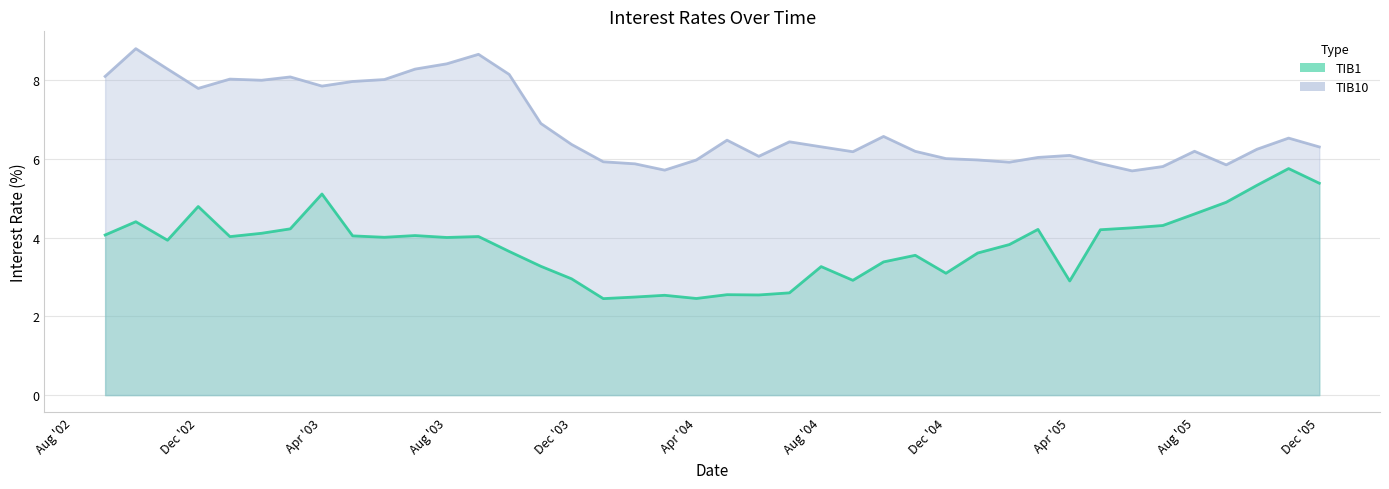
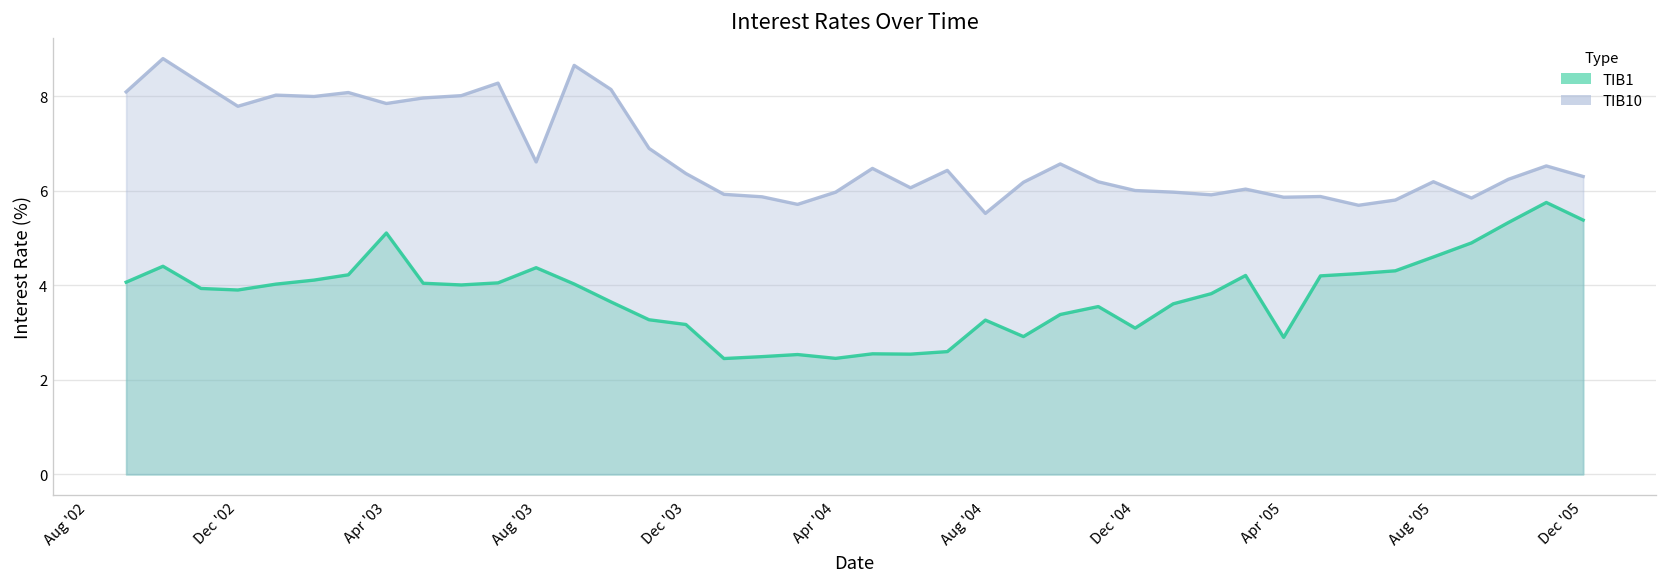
  {
    "TIB1": {
-     "Dec '02": 4.8,
+     "Dec '02": 3.9,
      "Apr '03": 5.1,
-     "Aug '03": 4.0,
-     "Dec '03": 3.0,
+     "Aug '03": 4.4,
+     "Dec '03": 3.2,
      "Apr '04": 2.5,
      "Aug '04": 3.3,
      "Dec '04": 3.1,
      "Apr '05": 2.9,
      "Aug '05": 4.6,
      "Dec '05": 5.4
    },
    "TIB10": {
      "Dec '02": 7.8,
      "Apr '03": 7.8,
-     "Aug '03": 8.4,
+     "Aug '03": 6.6,
      "Dec '03": 6.4,
      "Apr '04": 6.0,
-     "Aug '04": 6.3,
+     "Aug '04": 5.5,
      "Dec '04": 6.0,
-     "Apr '05": 6.1,
+     "Apr '05": 5.9,
      "Aug '05": 6.2,
      "Dec '05": 6.3
    }
  }
